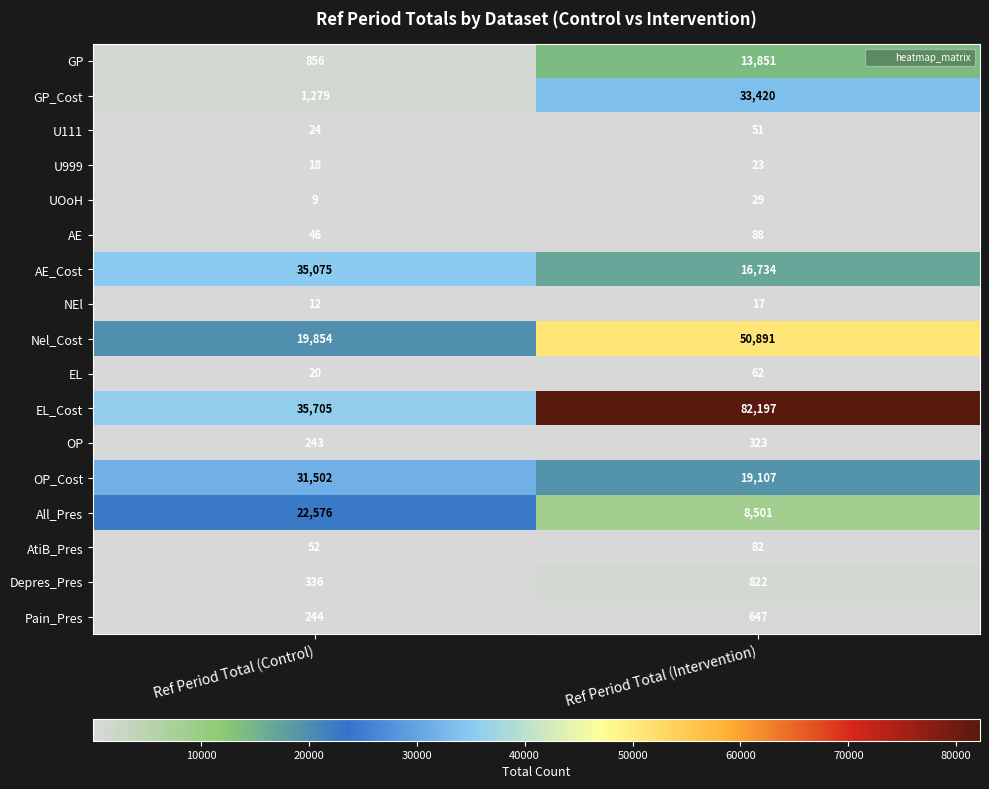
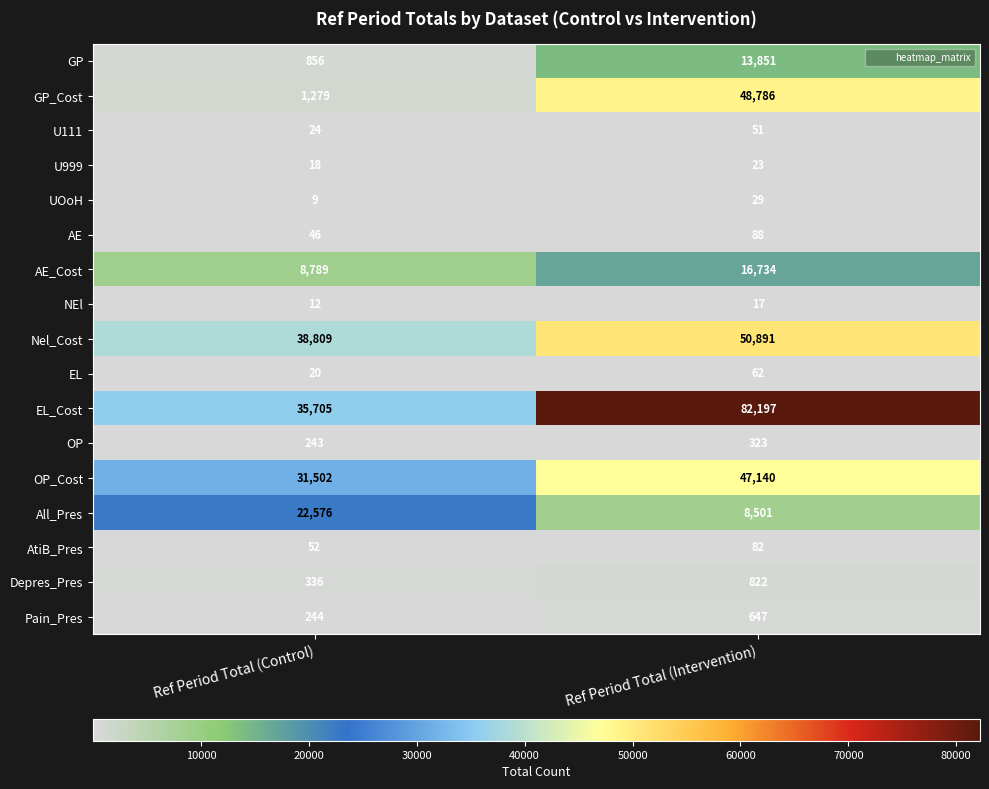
  {
    "GP": {
      "Ref Period Total (Intervention)": "13,851"
    },
    "GP_Cost": {
-     "Ref Period Total (Intervention)": "33,420"
+     "Ref Period Total (Intervention)": "48,786"
    },
    "AE_Cost": {
-     "Ref Period Total (Control)": "35,075",
+     "Ref Period Total (Control)": "8,789",
      "Ref Period Total (Intervention)": "16,734"
    },
    "Nel_Cost": {
-     "Ref Period Total (Control)": "19,854",
+     "Ref Period Total (Control)": "38,809",
      "Ref Period Total (Intervention)": "50,891"
    },
    "EL_Cost": {
      "Ref Period Total (Control)": "35,705",
      "Ref Period Total (Intervention)": "82,197"
    },
    "OP_Cost": {
      "Ref Period Total (Control)": "31,502",
-     "Ref Period Total (Intervention)": "19,107"
+     "Ref Period Total (Intervention)": "47,140"
    },
    "All_Pres": {
      "Ref Period Total (Control)": "22,576",
      "Ref Period Total (Intervention)": "8,501"
    }
  }
